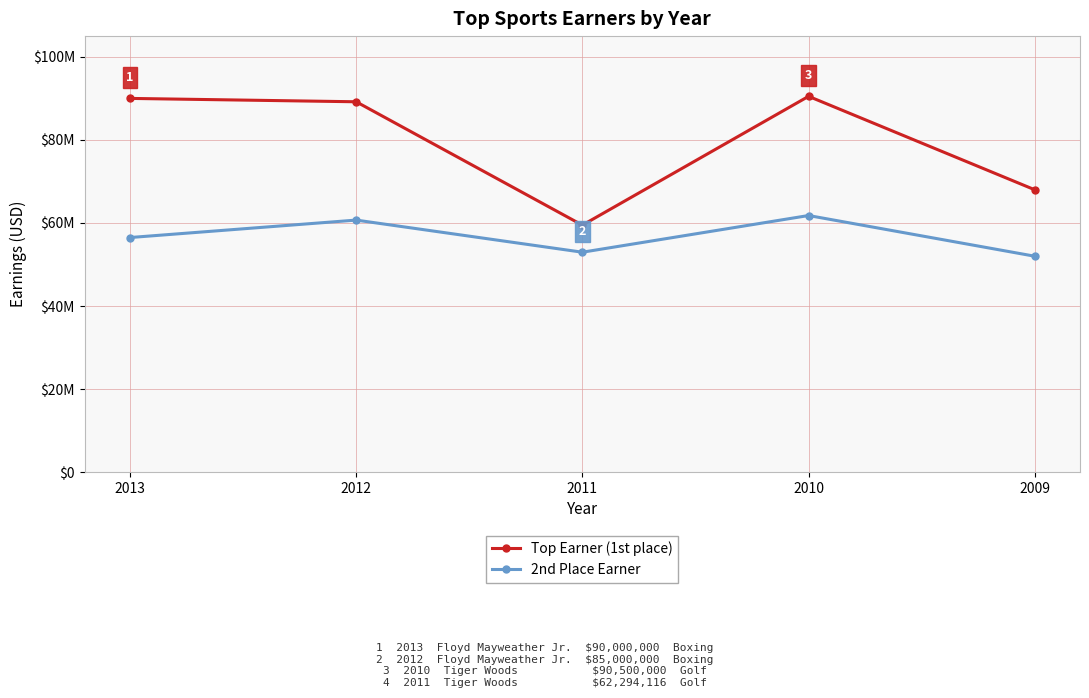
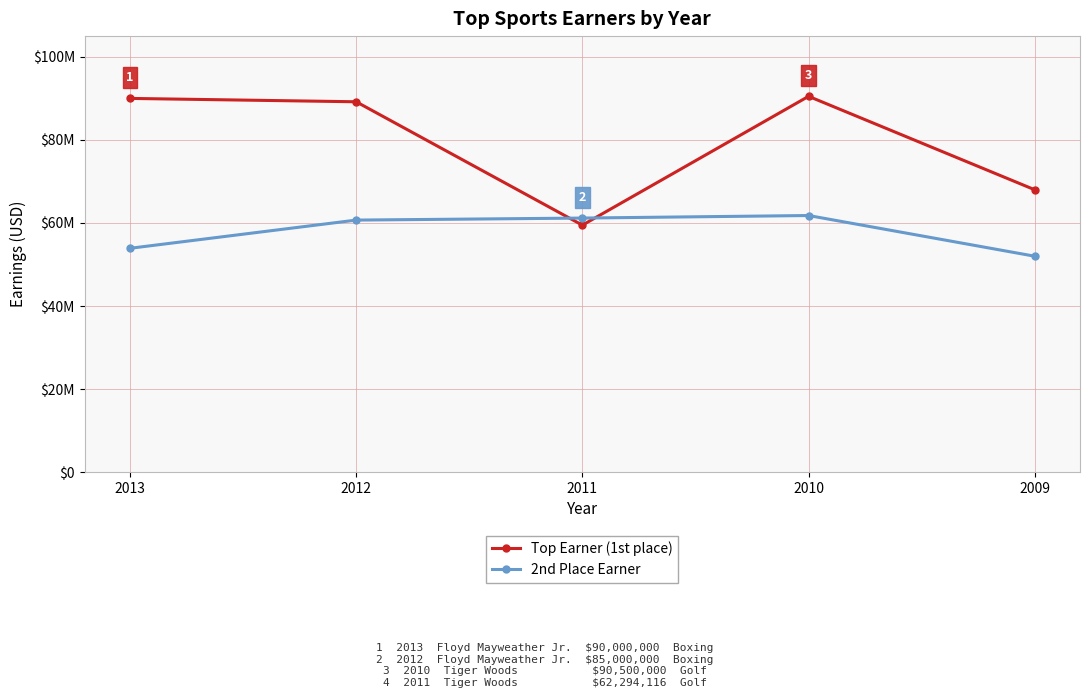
  {
    "Top Earner (1st place)": {
      "2012": "$89000000",
      "2009": "$68000000"
    },
    "2nd Place Earner": {
-     "2013": "$57000000",
+     "2013": "$54000000",
      "2012": "$61000000",
-     "2011": "$53000000",
+     "2011": "$61000000",
      "2010": "$62000000",
      "2009": "$52000000"
    }
  }
